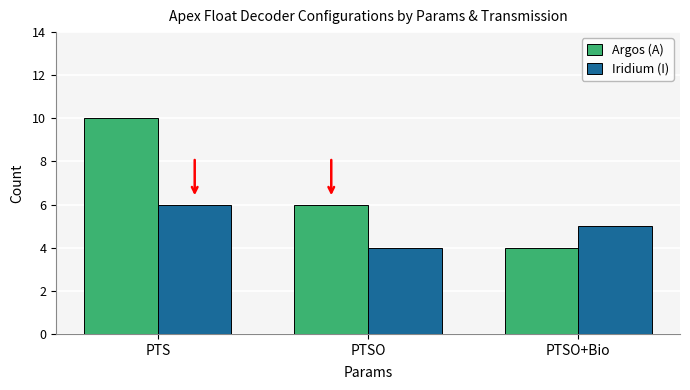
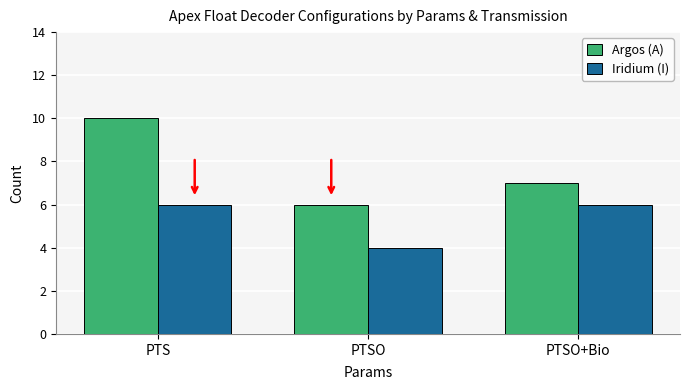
  {
    "Argos (A)": {
      "PTS": 10,
      "PTSO": 6,
-     "PTSO+Bio": 4
+     "PTSO+Bio": 7
    },
    "Iridium (I)": {
      "PTS": 6,
      "PTSO": 4,
-     "PTSO+Bio": 5
+     "PTSO+Bio": 6
    }
  }
